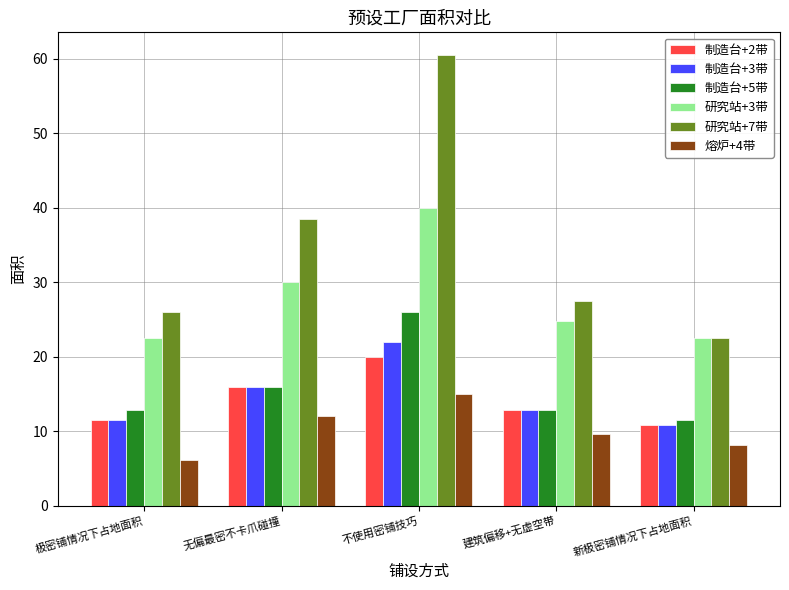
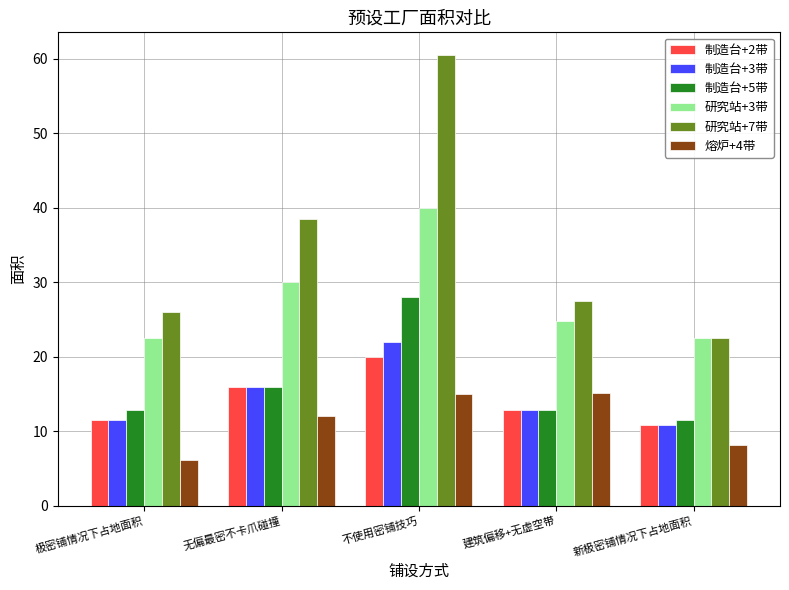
  {
    "制造台+2带": {
      "极密铺情况下占地面积": 12,
      "无偏最密不卡爪碰撞": 16,
      "不使用密铺技巧": 20,
      "建筑偏移+无虚空带": 13,
      "新极密铺情况下占地面积": 11
    },
    "制造台+3带": {
      "极密铺情况下占地面积": 12,
      "无偏最密不卡爪碰撞": 16,
      "不使用密铺技巧": 22,
      "建筑偏移+无虚空带": 13,
      "新极密铺情况下占地面积": 11
    },
    "制造台+5带": {
      "极密铺情况下占地面积": 13,
      "无偏最密不卡爪碰撞": 16,
-     "不使用密铺技巧": 26,
+     "不使用密铺技巧": 28,
      "建筑偏移+无虚空带": 13,
      "新极密铺情况下占地面积": 12
    },
    "研究站+3带": {
      "极密铺情况下占地面积": 23,
      "无偏最密不卡爪碰撞": 30,
      "不使用密铺技巧": 40,
      "建筑偏移+无虚空带": 25,
      "新极密铺情况下占地面积": 23
    },
    "研究站+7带": {
      "极密铺情况下占地面积": 26,
      "无偏最密不卡爪碰撞": 39,
      "不使用密铺技巧": 61,
      "建筑偏移+无虚空带": 28,
      "新极密铺情况下占地面积": 23
    },
    "熔炉+4带": {
      "极密铺情况下占地面积": 6,
      "无偏最密不卡爪碰撞": 12,
      "不使用密铺技巧": 15,
-     "建筑偏移+无虚空带": 10,
+     "建筑偏移+无虚空带": 15,
      "新极密铺情况下占地面积": 8
    }
  }
